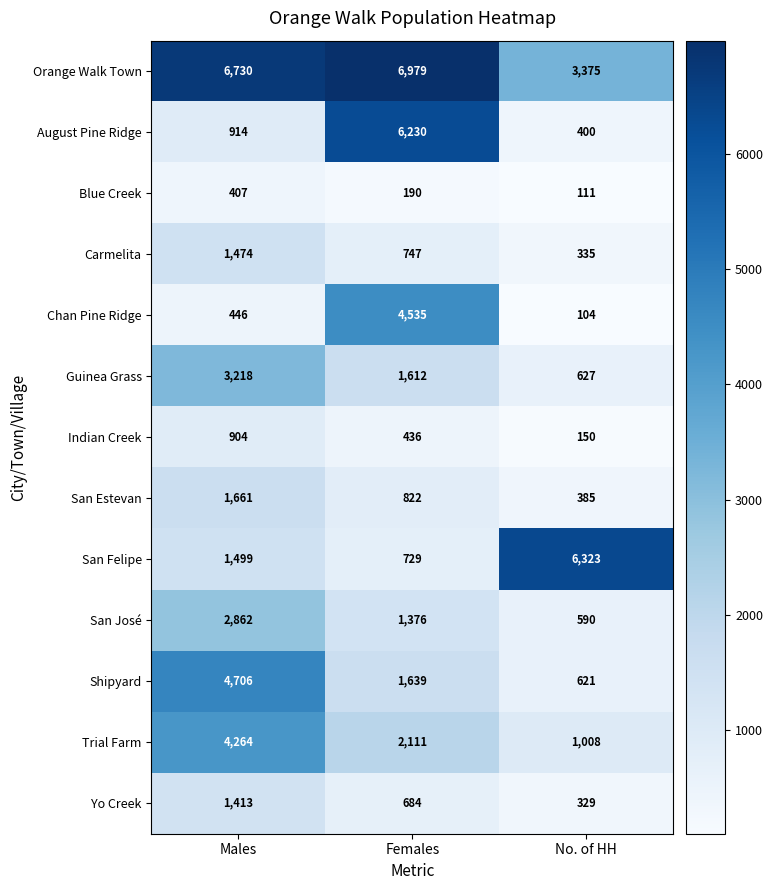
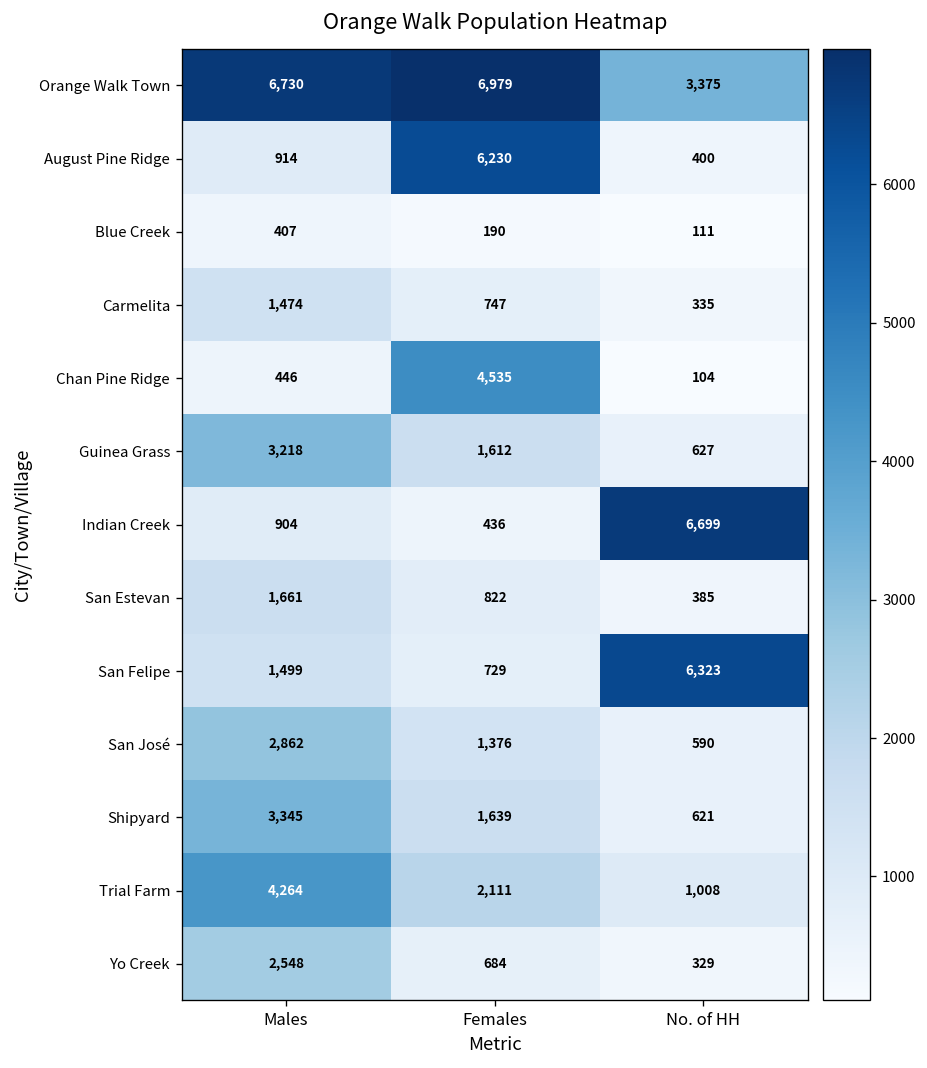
  {
    "Orange Walk Town": {
      "Males": "6,730",
      "Females": "6,979",
      "No. of HH": "3,375"
    },
    "August Pine Ridge": {
      "Males": "914",
      "Females": "6,230",
      "No. of HH": "400"
    },
    "Blue Creek": {
      "Males": "407",
      "Females": "190",
      "No. of HH": "111"
    },
    "Carmelita": {
      "Males": "1,474",
      "Females": "747",
      "No. of HH": "335"
    },
    "Chan Pine Ridge": {
      "Males": "446",
      "Females": "4,535",
      "No. of HH": "104"
    },
    "Guinea Grass": {
      "Males": "3,218",
      "Females": "1,612",
      "No. of HH": "627"
    },
    "Indian Creek": {
      "Males": "904",
      "Females": "436",
-     "No. of HH": "150"
+     "No. of HH": "6,699"
    },
    "San Estevan": {
      "Males": "1,661",
      "Females": "822",
      "No. of HH": "385"
    },
    "San Felipe": {
      "Males": "1,499",
      "Females": "729",
      "No. of HH": "6,323"
    },
    "San José": {
      "Males": "2,862",
      "Females": "1,376",
      "No. of HH": "590"
    },
    "Shipyard": {
-     "Males": "4,706",
+     "Males": "3,345",
      "Females": "1,639",
      "No. of HH": "621"
    },
    "Trial Farm": {
      "Males": "4,264",
      "Females": "2,111",
      "No. of HH": "1,008"
    },
    "Yo Creek": {
-     "Males": "1,413",
+     "Males": "2,548",
      "Females": "684",
      "No. of HH": "329"
    }
  }
